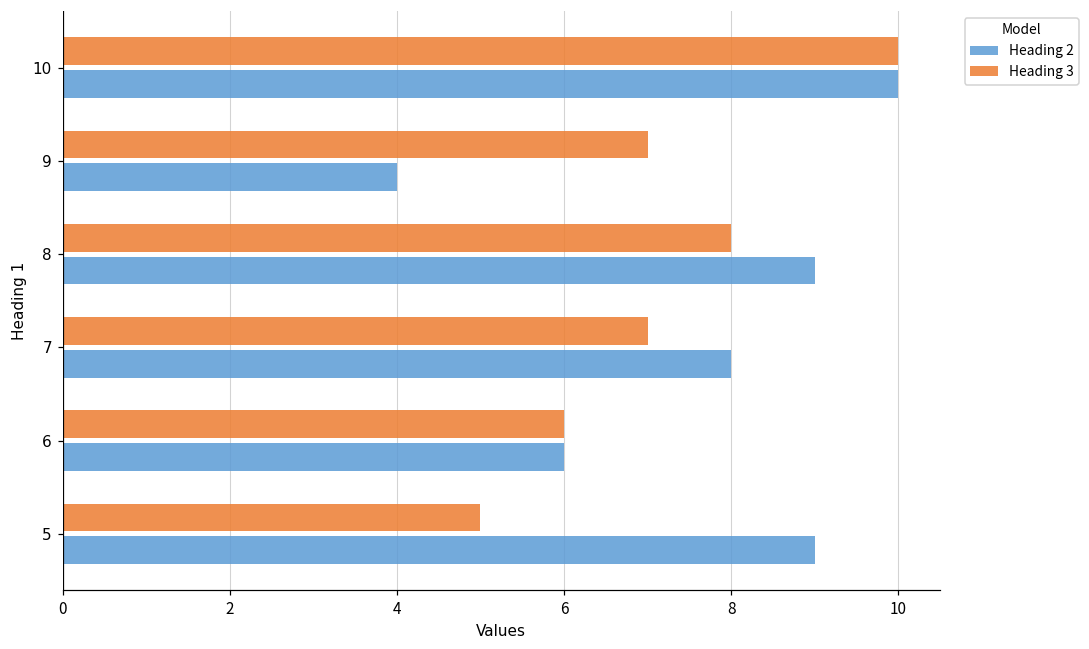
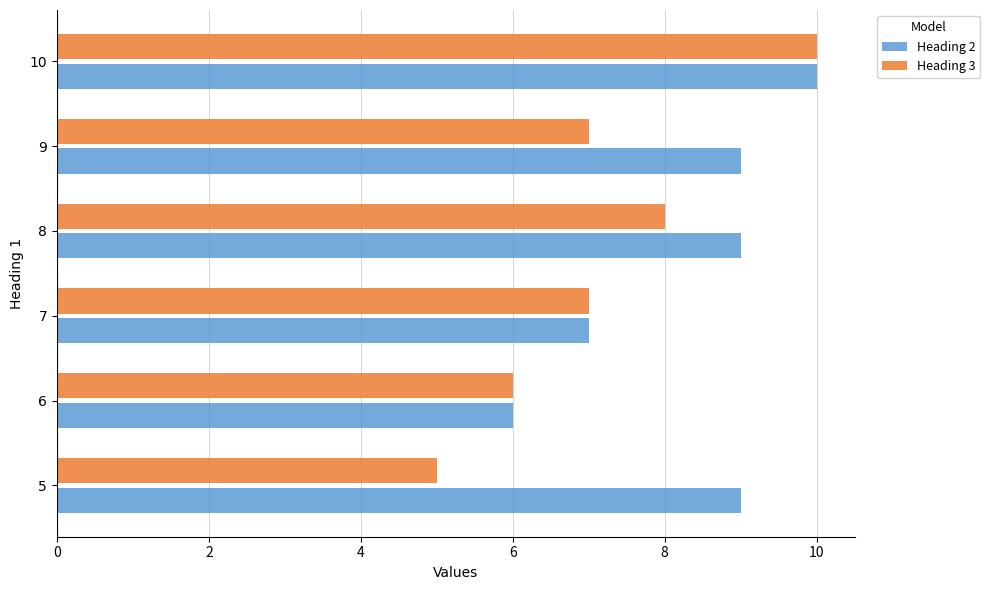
  {
    "Heading 2": {
      "10": 10,
-     "9": 4,
+     "9": 9,
      "8": 9,
-     "7": 8,
+     "7": 7,
      "6": 6,
      "5": 9
    },
    "Heading 3": {
      "10": 10,
      "9": 7,
      "8": 8,
      "7": 7,
      "6": 6,
      "5": 5
    }
  }
